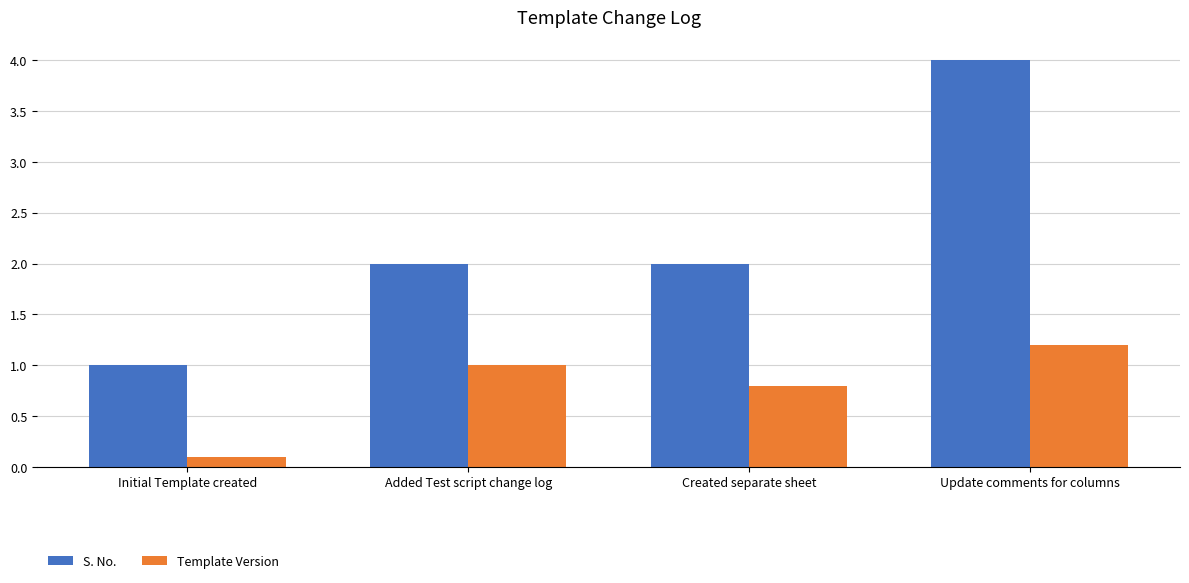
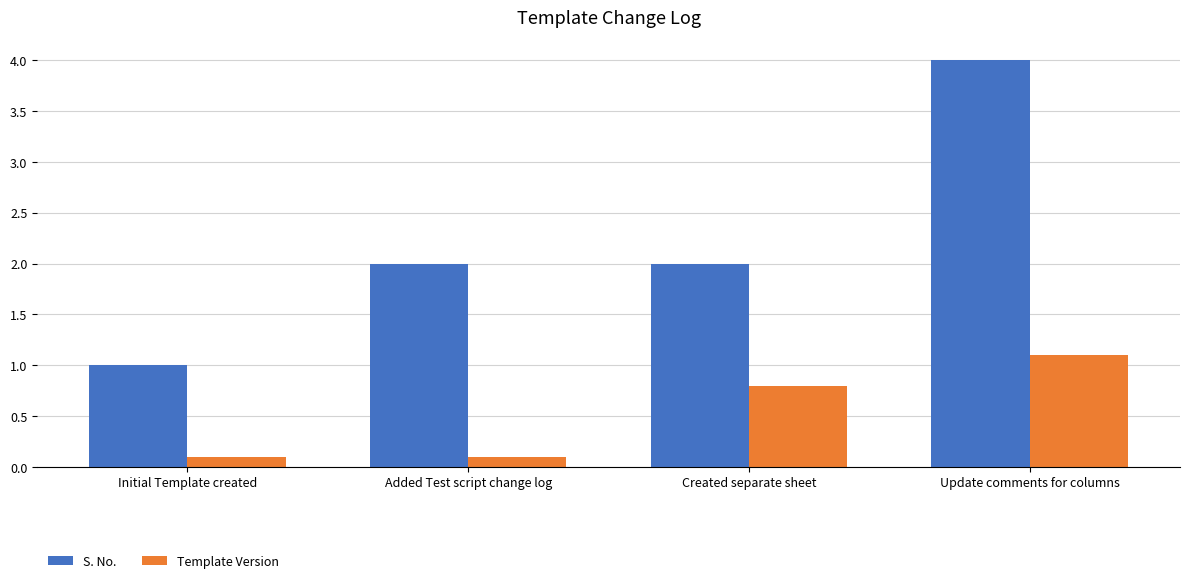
  {
    "S. No.": {
      "Initial Template created": 1.0,
      "Added Test script change log": 2.0,
      "Created separate sheet": 2.0,
      "Update comments for columns": 4.0
    },
    "Template Version": {
      "Initial Template created": 0.1,
-     "Added Test script change log": 1.0,
+     "Added Test script change log": 0.1,
      "Created separate sheet": 0.8,
-     "Update comments for columns": 1.2
+     "Update comments for columns": 1.1
    }
  }
